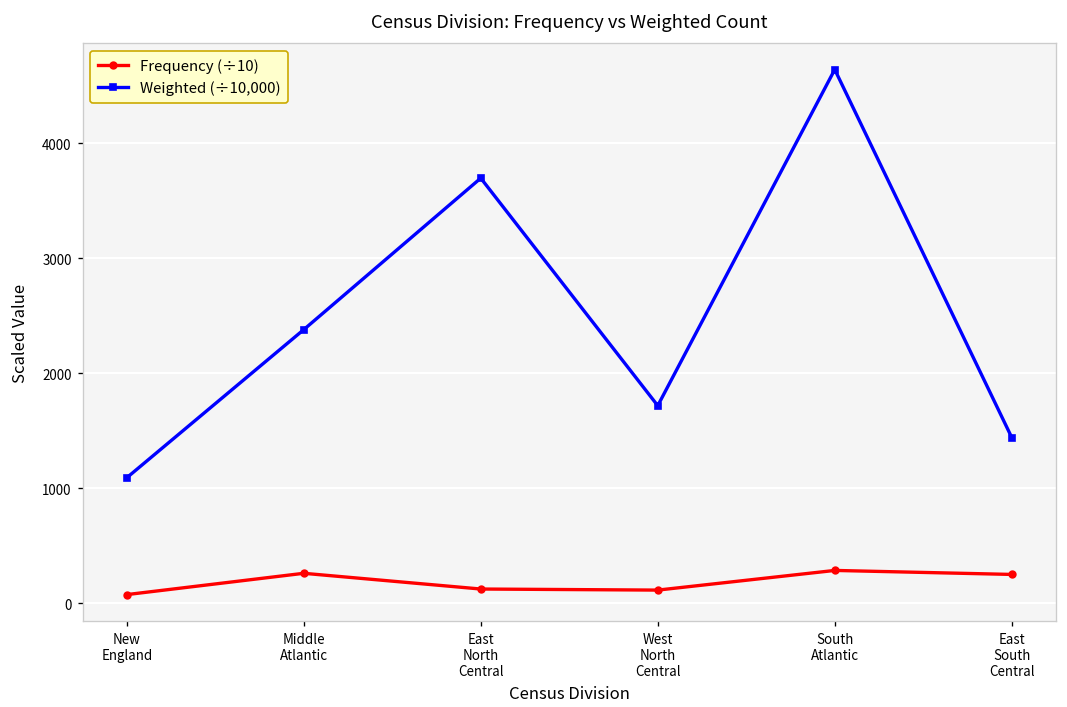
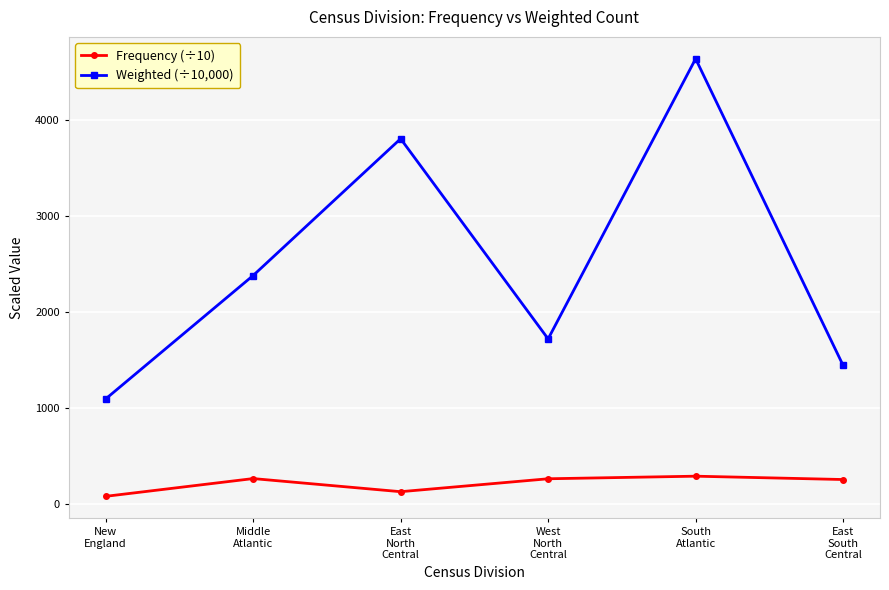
  {
    "Frequency (÷10)": {
      "New England": 100,
      "Middle Atlantic": 300,
      "East North Central": 100,
-     "West North Central": 100,
+     "West North Central": 300,
      "South Atlantic": 300,
      "East South Central": 300
    },
    "Weighted (÷10,000)": {
      "New England": 1100,
      "Middle Atlantic": 2400,
-     "East North Central": 3700,
+     "East North Central": 3800,
      "West North Central": 1700,
      "South Atlantic": 4600,
      "East South Central": 1400
    }
  }
